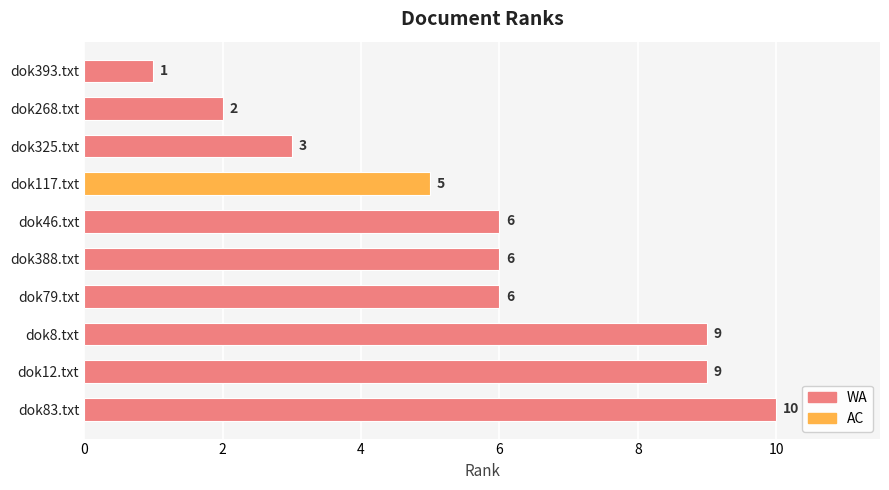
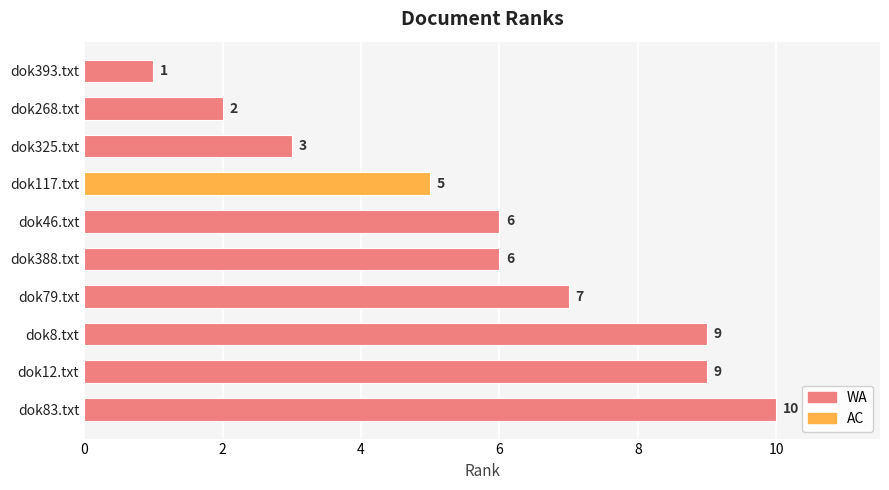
  {
    "dok393.txt": 1,
    "dok268.txt": 2,
    "dok325.txt": 3,
    "dok117.txt": 5,
    "dok46.txt": 6,
    "dok388.txt": 6,
-   "dok79.txt": 6,
+   "dok79.txt": 7,
    "dok8.txt": 9,
    "dok12.txt": 9,
    "dok83.txt": 10
  }
